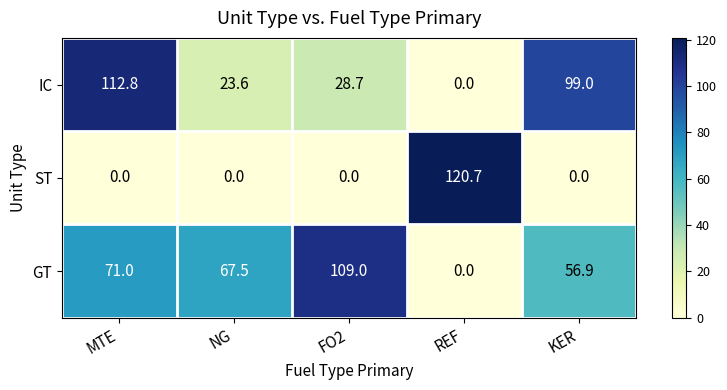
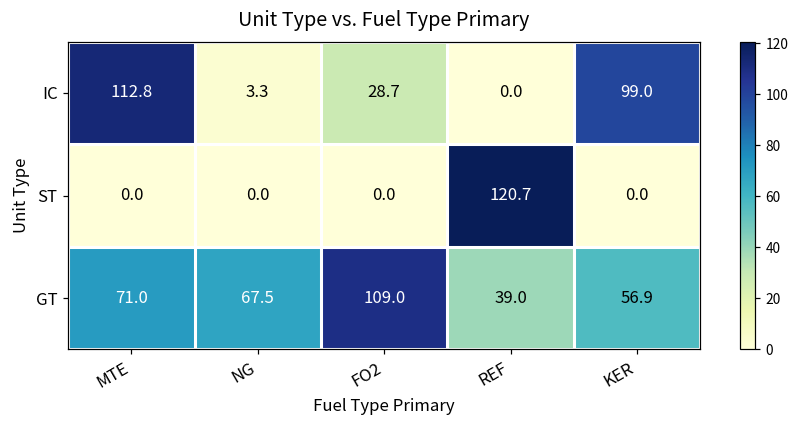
  {
    "IC": {
      "MTE": 112.8,
-     "NG": 23.6,
+     "NG": 3.3,
      "FO2": 28.7,
      "REF": 0.0,
      "KER": 99.0
    },
    "ST": {
      "MTE": 0.0,
      "NG": 0.0,
      "FO2": 0.0,
      "REF": 120.7,
      "KER": 0.0
    },
    "GT": {
      "MTE": 71.0,
      "NG": 67.5,
      "FO2": 109.0,
-     "REF": 0.0,
+     "REF": 39.0,
      "KER": 56.9
    }
  }
